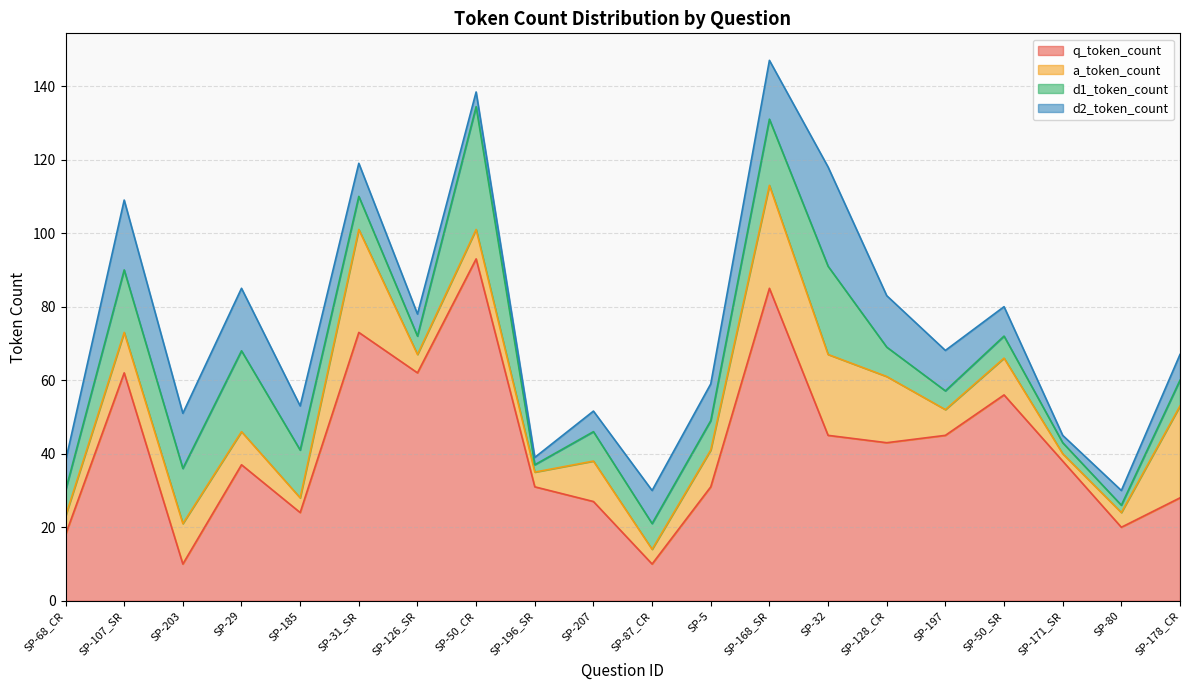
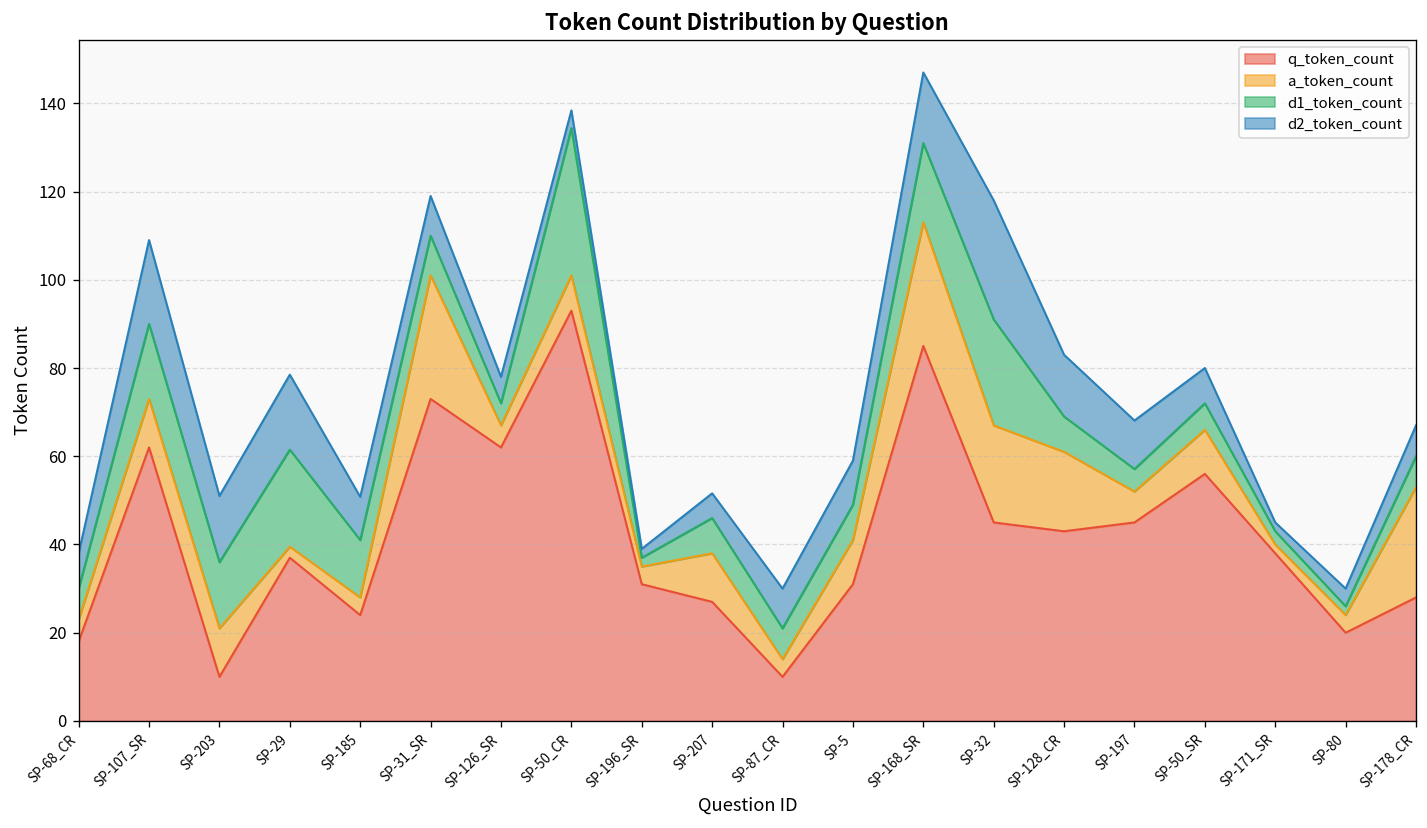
  {
    "q_token_count": {
      "SP-68_CR": 18,
      "SP-107_SR": 62,
      "SP-203": 10,
      "SP-29": 37,
      "SP-185": 24,
      "SP-31_SR": 73,
      "SP-126_SR": 62,
      "SP-50_CR": 93,
      "SP-196_SR": 31,
      "SP-207": 27,
      "SP-87_CR": 10,
      "SP-5": 31,
      "SP-168_SR": 85,
      "SP-32": 45,
      "SP-128_CR": 43,
      "SP-197": 45,
      "SP-50_SR": 56,
      "SP-171_SR": 38,
      "SP-80": 20,
      "SP-178_CR": 28
    },
    "a_token_count": {
      "SP-68_CR": 5,
      "SP-107_SR": 11,
      "SP-203": 11,
-     "SP-29": 9,
+     "SP-29": 3,
      "SP-185": 4,
      "SP-31_SR": 28,
      "SP-126_SR": 5,
      "SP-50_CR": 8,
      "SP-196_SR": 4,
      "SP-207": 11,
      "SP-87_CR": 4,
      "SP-5": 10,
      "SP-168_SR": 28,
      "SP-32": 22,
      "SP-128_CR": 18,
      "SP-197": 7,
      "SP-50_SR": 10,
      "SP-171_SR": 2,
      "SP-80": 4,
      "SP-178_CR": 25
    },
    "d1_token_count": {
      "SP-68_CR": 7,
      "SP-107_SR": 17,
      "SP-203": 15,
      "SP-29": 22,
      "SP-185": 13,
      "SP-31_SR": 9,
      "SP-126_SR": 5,
      "SP-50_CR": 33,
      "SP-196_SR": 2,
      "SP-207": 8,
      "SP-87_CR": 7,
      "SP-5": 8,
      "SP-168_SR": 18,
      "SP-32": 24,
      "SP-128_CR": 8,
      "SP-197": 5,
      "SP-50_SR": 6,
      "SP-171_SR": 3,
      "SP-80": 2,
      "SP-178_CR": 7
    },
    "d2_token_count": {
      "SP-68_CR": 8,
      "SP-107_SR": 19,
      "SP-203": 15,
      "SP-29": 17,
-     "SP-185": 12,
+     "SP-185": 10,
      "SP-31_SR": 9,
      "SP-126_SR": 6,
      "SP-50_CR": 4,
      "SP-196_SR": 2,
      "SP-207": 6,
      "SP-87_CR": 9,
      "SP-5": 10,
      "SP-168_SR": 16,
      "SP-32": 27,
      "SP-128_CR": 14,
      "SP-197": 11,
      "SP-50_SR": 8,
      "SP-171_SR": 2,
      "SP-80": 4,
      "SP-178_CR": 7
    }
  }
